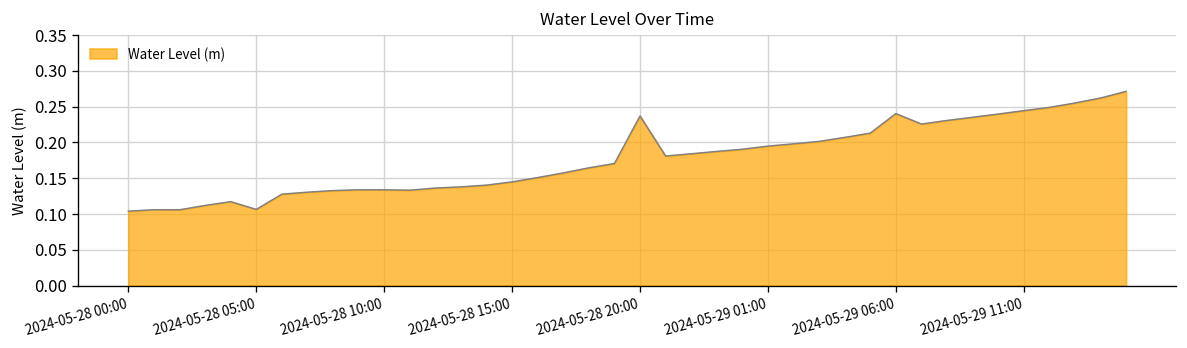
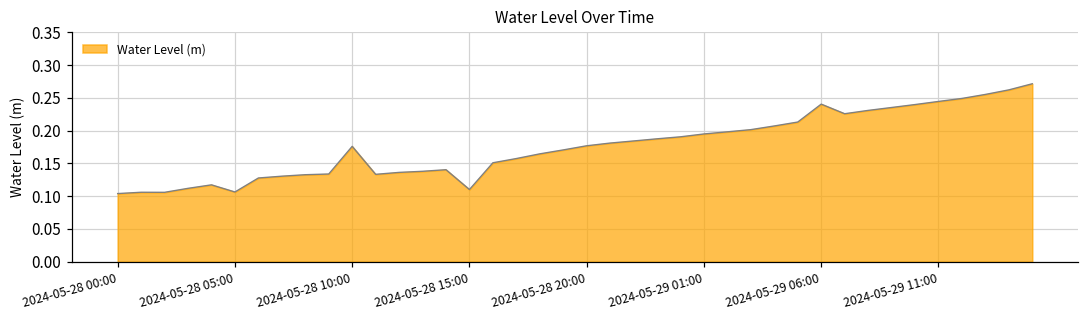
  {
    "2024-05-28 00:00": 0.10,
    "2024-05-28 05:00": 0.11,
-   "2024-05-28 10:00": 0.13,
-   "2024-05-28 15:00": 0.14,
-   "2024-05-28 20:00": 0.24,
+   "2024-05-28 10:00": 0.18,
+   "2024-05-28 15:00": 0.11,
+   "2024-05-28 20:00": 0.18,
    "2024-05-29 01:00": 0.19,
    "2024-05-29 06:00": 0.24,
    "2024-05-29 11:00": 0.24
  }
